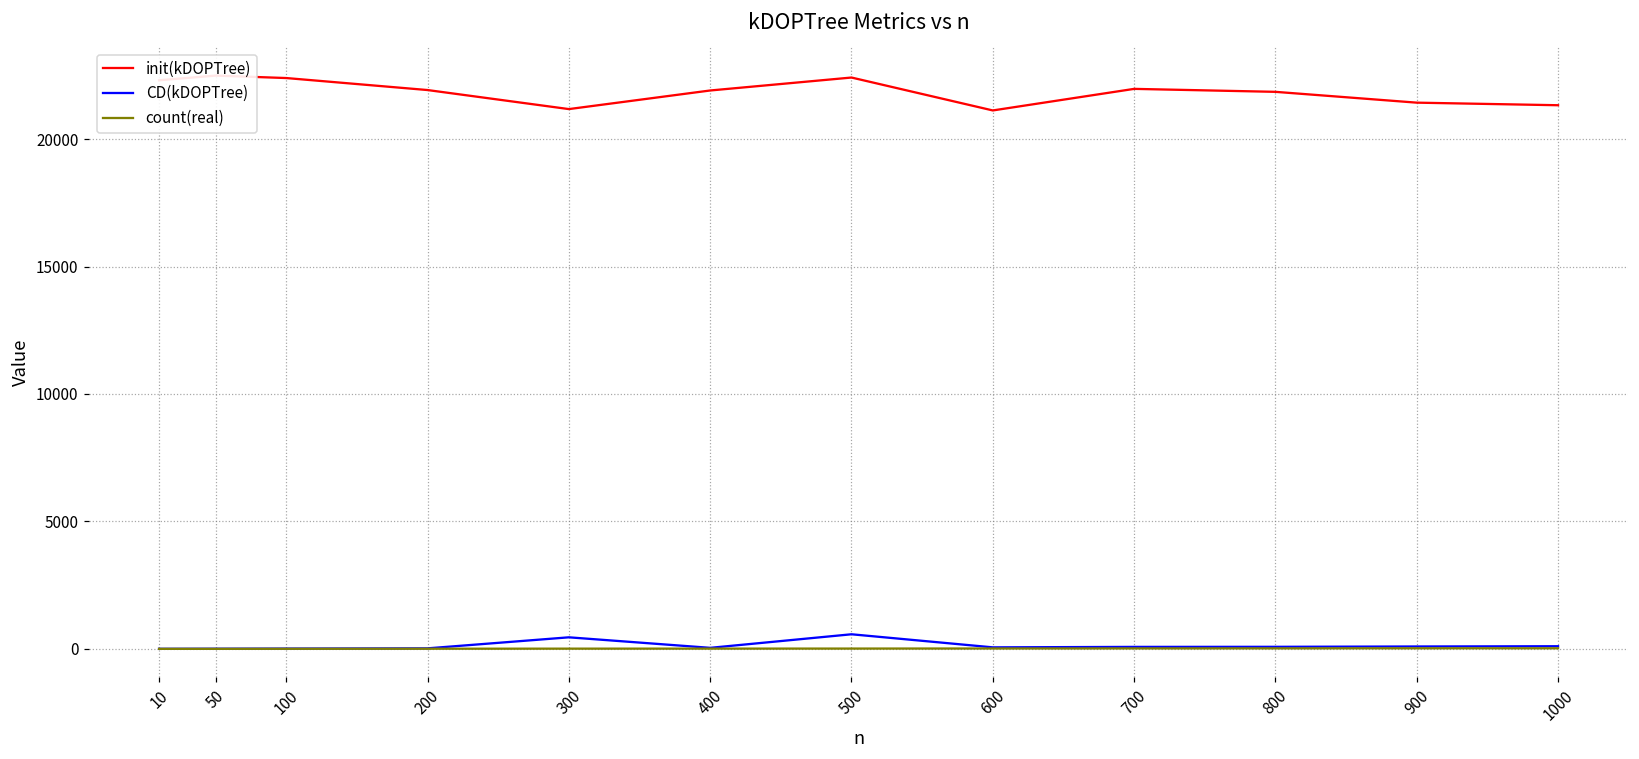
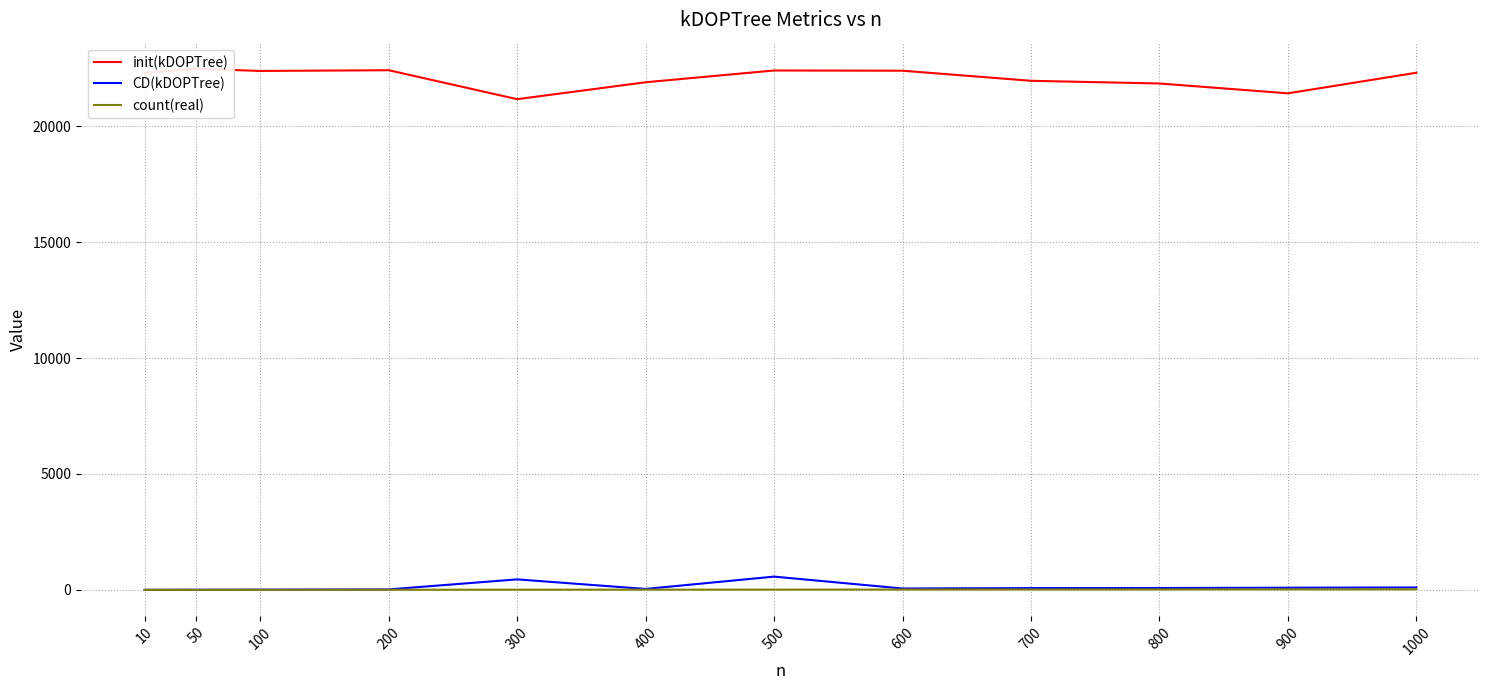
  {
    "init(kDOPTree)": {
      "100": 22400,
-     "200": 21900,
+     "200": 22400,
      "300": 21200,
      "400": 21900,
      "500": 22400,
-     "600": 21100,
+     "600": 22400,
      "700": 22000,
      "800": 21900,
      "900": 21400,
-     "1000": 21300
+     "1000": 22300
    },
    "CD(kDOPTree)": {
      "300": 500,
      "500": 600
    },
    "count(real)": {
      "300": 0,
      "500": 0
    }
  }
